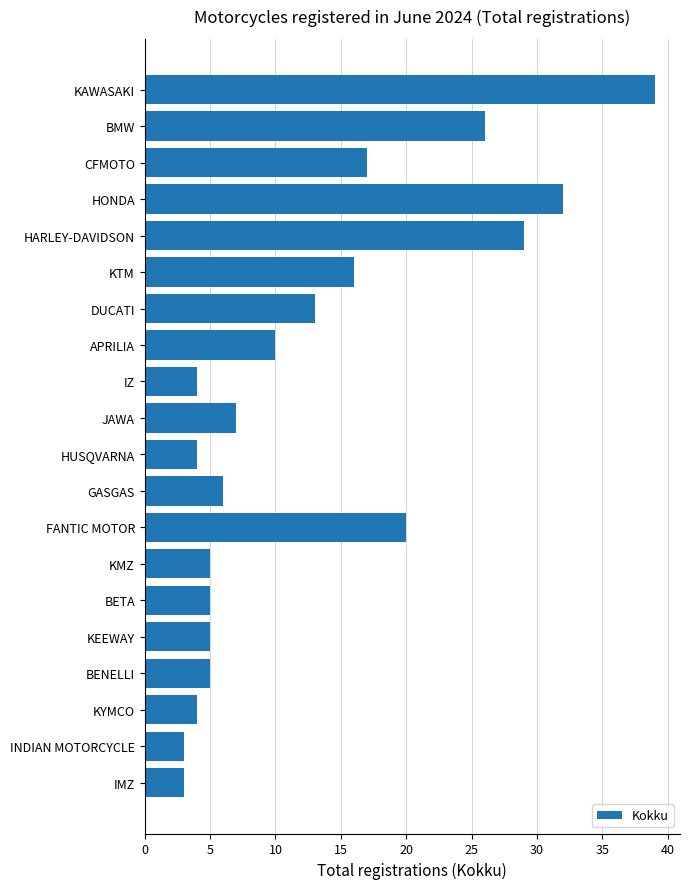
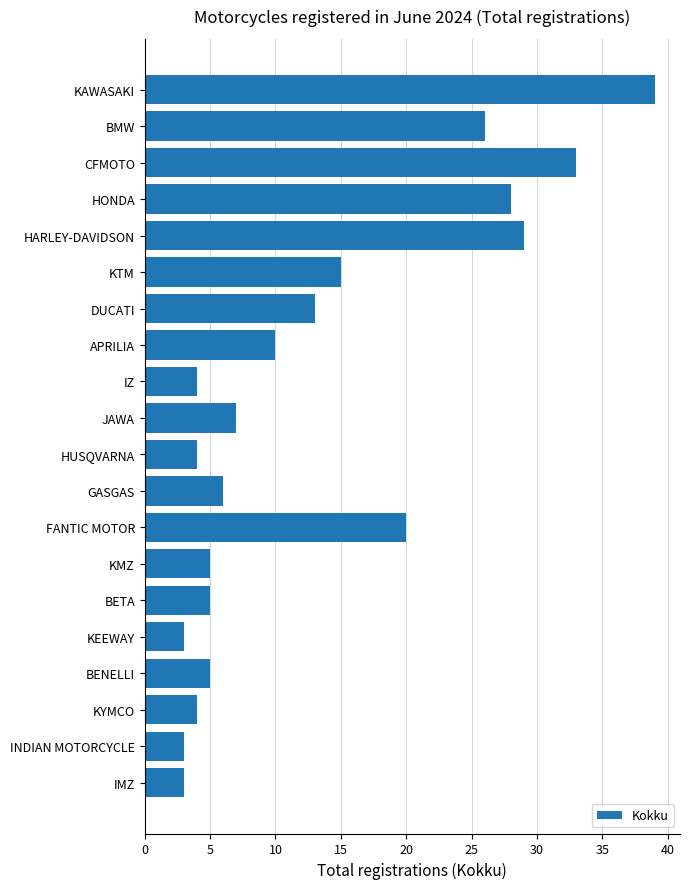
  {
    "KAWASAKI": 39,
    "BMW": 26,
-   "CFMOTO": 17,
-   "HONDA": 32,
+   "CFMOTO": 33,
+   "HONDA": 28,
    "HARLEY-DAVIDSON": 29,
-   "KTM": 16,
+   "KTM": 15,
    "DUCATI": 13,
    "APRILIA": 10,
    "IZ": 4,
    "JAWA": 7,
    "HUSQVARNA": 4,
    "GASGAS": 6,
    "FANTIC MOTOR": 20,
    "KMZ": 5,
    "BETA": 5,
-   "KEEWAY": 5,
+   "KEEWAY": 3,
    "BENELLI": 5,
    "KYMCO": 4,
    "INDIAN MOTORCYCLE": 3,
    "IMZ": 3
  }
